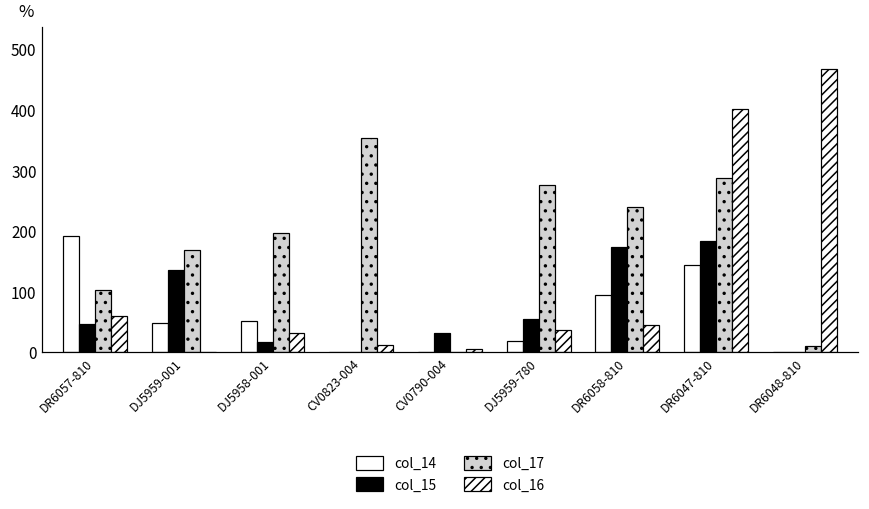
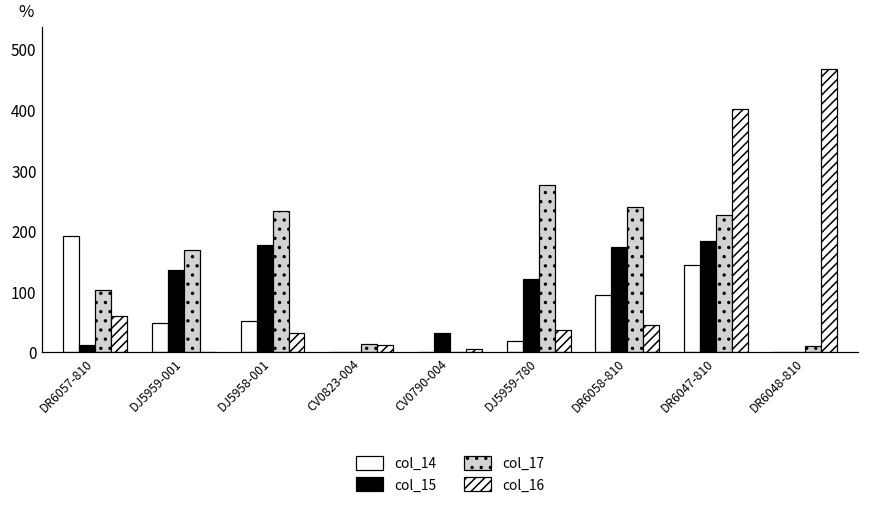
  {
    "col_15": {
-     "DR6057-810": 50,
+     "DR6057-810": 10,
      "DJ5959-001": 140,
-     "DJ5958-001": 20,
+     "DJ5958-001": 180,
      "CV0823-004": 0,
      "CV0790-004": 30,
-     "DJ5959-780": 60,
+     "DJ5959-780": 120,
      "DR6058-810": 170,
      "DR6047-810": 180,
      "DR6048-810": 0
    },
    "col_17": {
      "DR6057-810": 100,
      "DJ5959-001": 170,
-     "DJ5958-001": 200,
-     "CV0823-004": 350,
+     "DJ5958-001": 230,
+     "CV0823-004": 10,
      "DJ5959-780": 280,
      "DR6058-810": 240,
-     "DR6047-810": 290,
+     "DR6047-810": 230,
      "DR6048-810": 10
    }
  }
